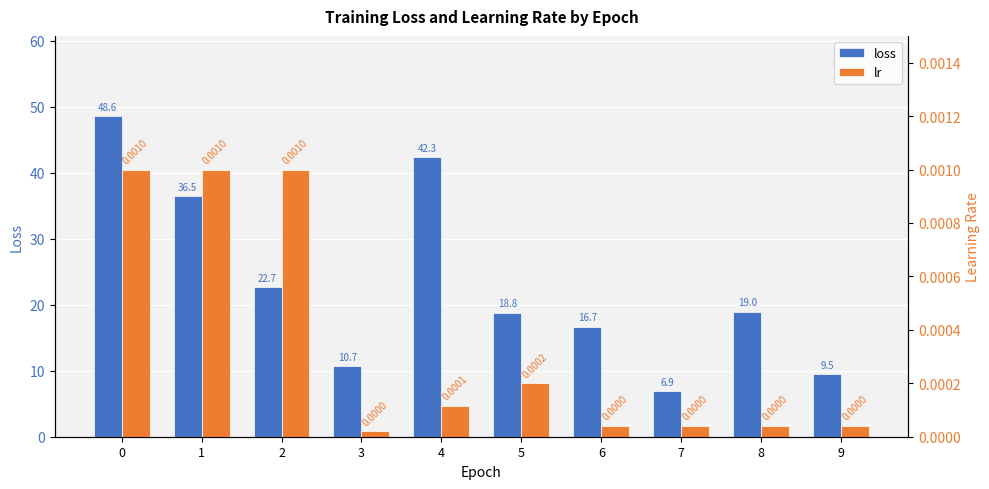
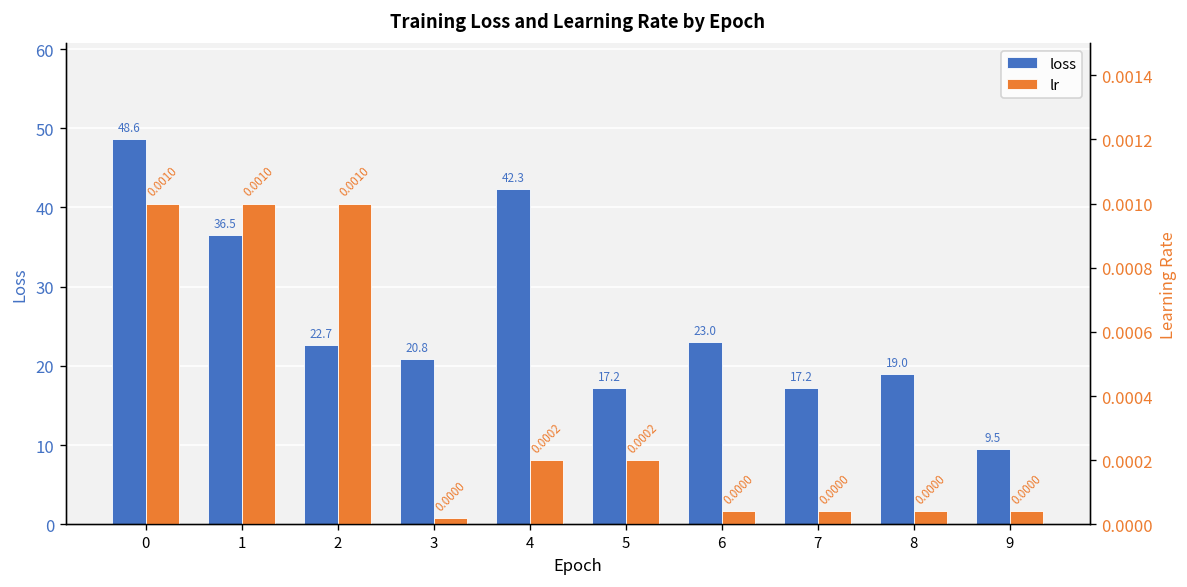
  {
    "loss": {
      "0": 48.6,
      "1": 36.5,
      "2": 22.7,
-     "3": 10.7,
+     "3": 20.8,
      "4": 42.3,
-     "5": 18.8,
-     "6": 16.7,
-     "7": 6.9,
+     "5": 17.2,
+     "6": 23.0,
+     "7": 17.2,
      "8": 19.0,
      "9": 9.5
    },
    "lr": {
      "0": 0.0010,
      "1": 0.0010,
      "2": 0.0010,
      "3": 0.0000,
-     "4": 0.0001,
+     "4": 0.0002,
      "5": 0.0002,
      "6": 0.0000,
      "7": 0.0000,
      "8": 0.0000,
      "9": 0.0000
    }
  }
